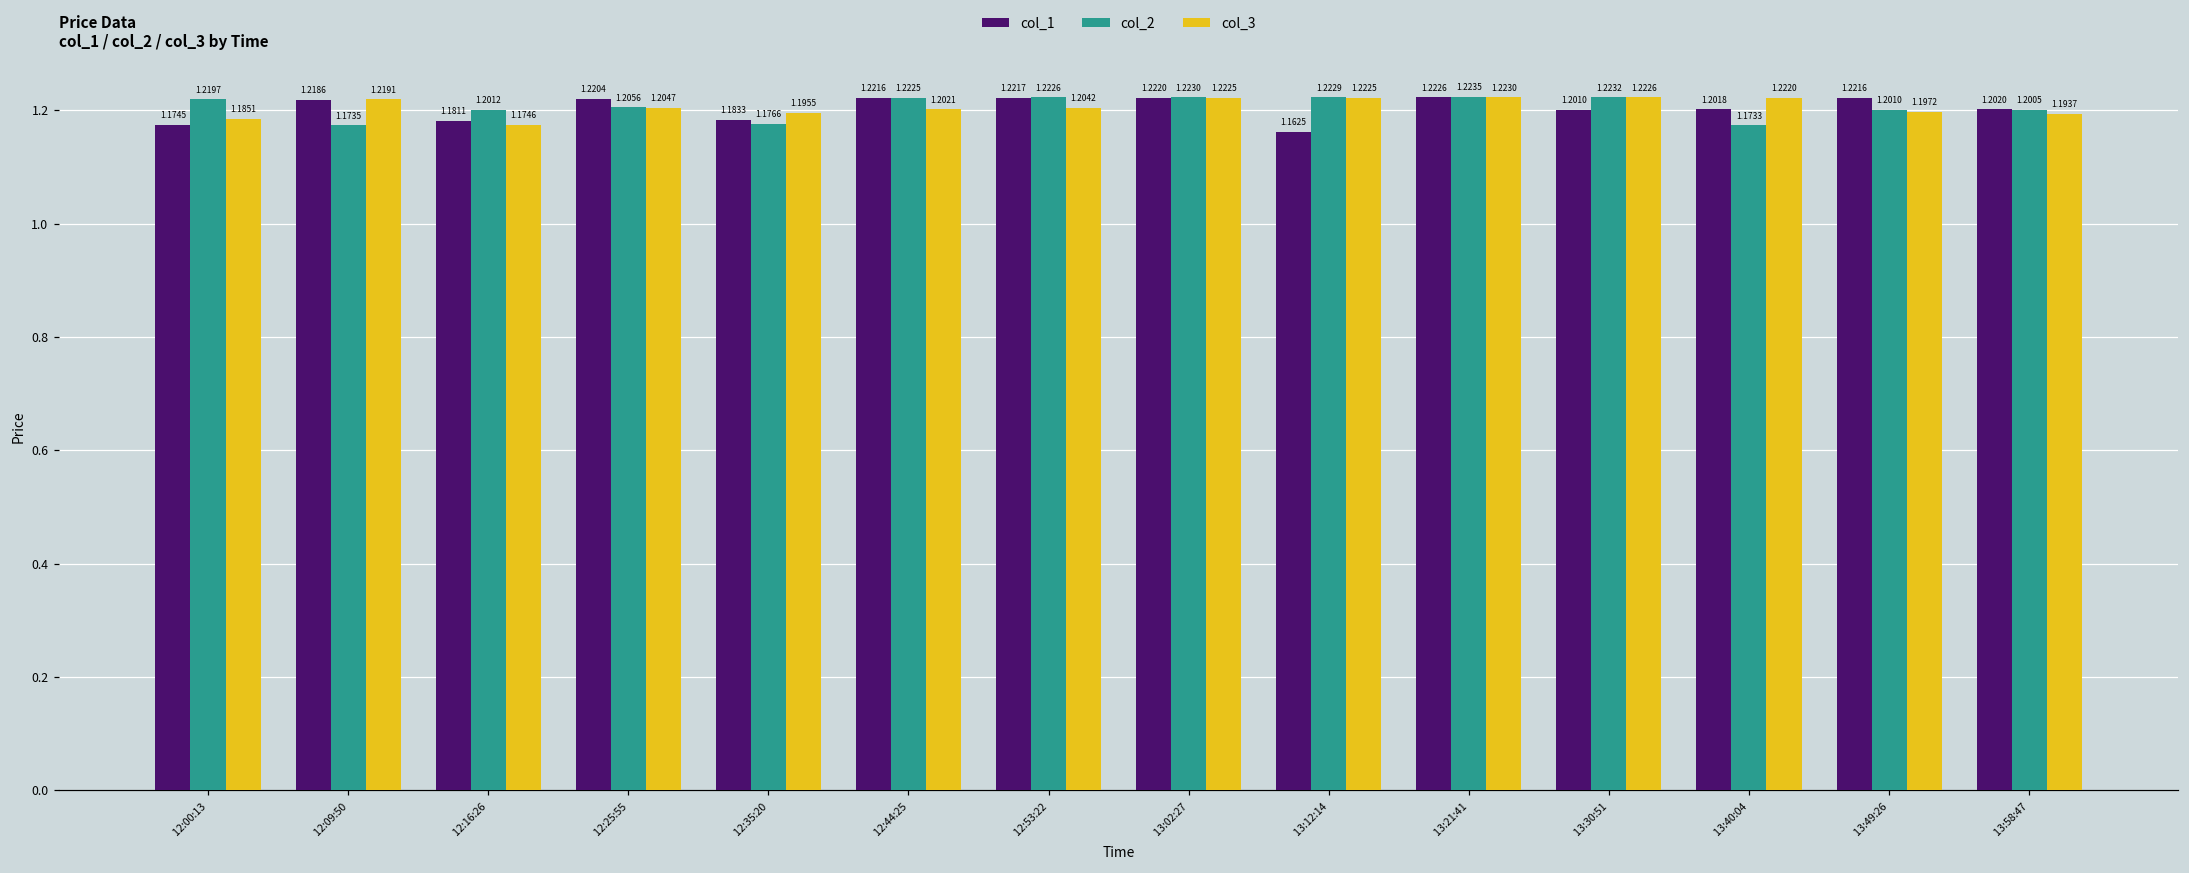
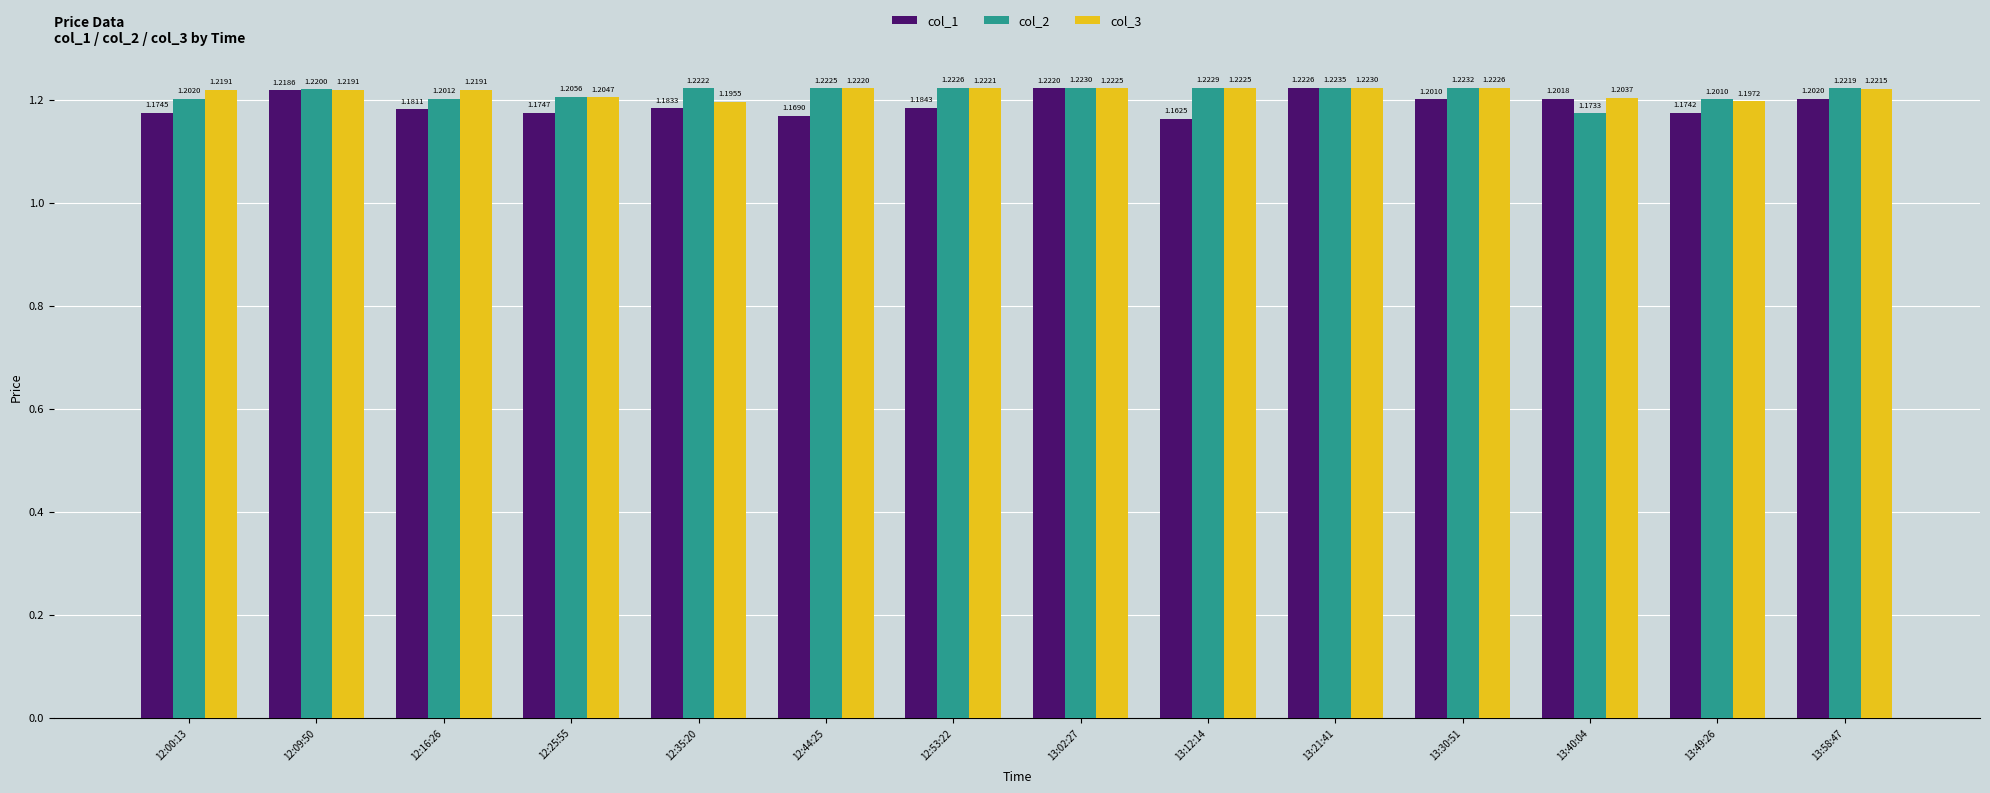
  {
    "col_1": {
      "12:00:13": 1.1745,
      "12:09:50": 1.2186,
      "12:16:26": 1.1811,
-     "12:25:55": 1.2204,
+     "12:25:55": 1.1747,
      "12:35:20": 1.1833,
-     "12:44:25": 1.2216,
-     "12:53:22": 1.2217,
+     "12:44:25": 1.1690,
+     "12:53:22": 1.1843,
      "13:02:27": 1.2220,
      "13:12:14": 1.1625,
      "13:21:41": 1.2226,
      "13:30:51": 1.2010,
      "13:40:04": 1.2018,
-     "13:49:26": 1.2216,
+     "13:49:26": 1.1742,
      "13:58:47": 1.2020
    },
    "col_2": {
-     "12:00:13": 1.2197,
-     "12:09:50": 1.1735,
+     "12:00:13": 1.2020,
+     "12:09:50": 1.2200,
      "12:16:26": 1.2012,
      "12:25:55": 1.2056,
-     "12:35:20": 1.1766,
+     "12:35:20": 1.2222,
      "12:44:25": 1.2225,
      "12:53:22": 1.2226,
      "13:02:27": 1.2230,
      "13:12:14": 1.2229,
      "13:21:41": 1.2235,
      "13:30:51": 1.2232,
      "13:40:04": 1.1733,
      "13:49:26": 1.2010,
-     "13:58:47": 1.2005
+     "13:58:47": 1.2219
    },
    "col_3": {
-     "12:00:13": 1.1851,
+     "12:00:13": 1.2191,
      "12:09:50": 1.2191,
-     "12:16:26": 1.1746,
+     "12:16:26": 1.2191,
      "12:25:55": 1.2047,
      "12:35:20": 1.1955,
-     "12:44:25": 1.2021,
-     "12:53:22": 1.2042,
+     "12:44:25": 1.2220,
+     "12:53:22": 1.2221,
      "13:02:27": 1.2225,
      "13:12:14": 1.2225,
      "13:21:41": 1.2230,
      "13:30:51": 1.2226,
-     "13:40:04": 1.2220,
+     "13:40:04": 1.2037,
      "13:49:26": 1.1972,
-     "13:58:47": 1.1937
+     "13:58:47": 1.2215
    }
  }
